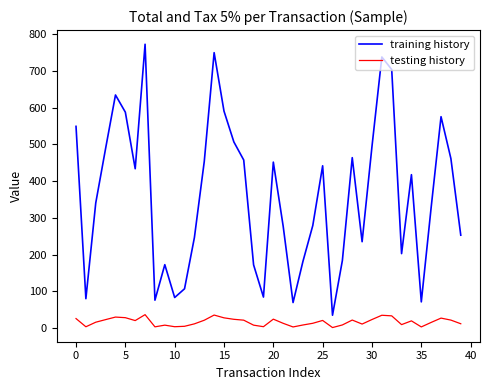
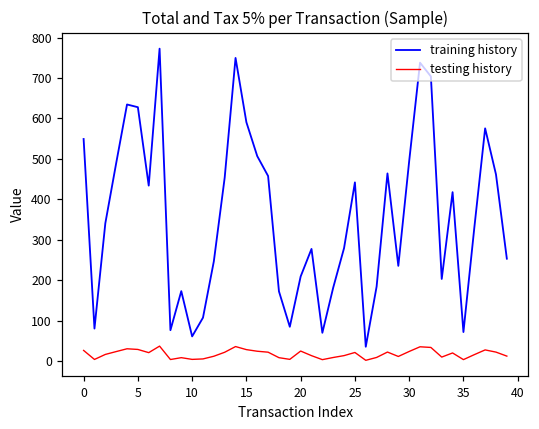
  {
    "training history": {
      "0": 550,
-     "5": 590,
-     "10": 80,
+     "5": 630,
+     "10": 60,
      "15": 590,
-     "20": 450,
+     "20": 210,
      "25": 440,
      "30": 490,
      "35": 70
    },
    "testing history": {
      "0": 30,
      "5": 30,
      "10": 0,
      "15": 30,
      "20": 20,
      "25": 20,
      "30": 20,
      "35": 0
    }
  }
